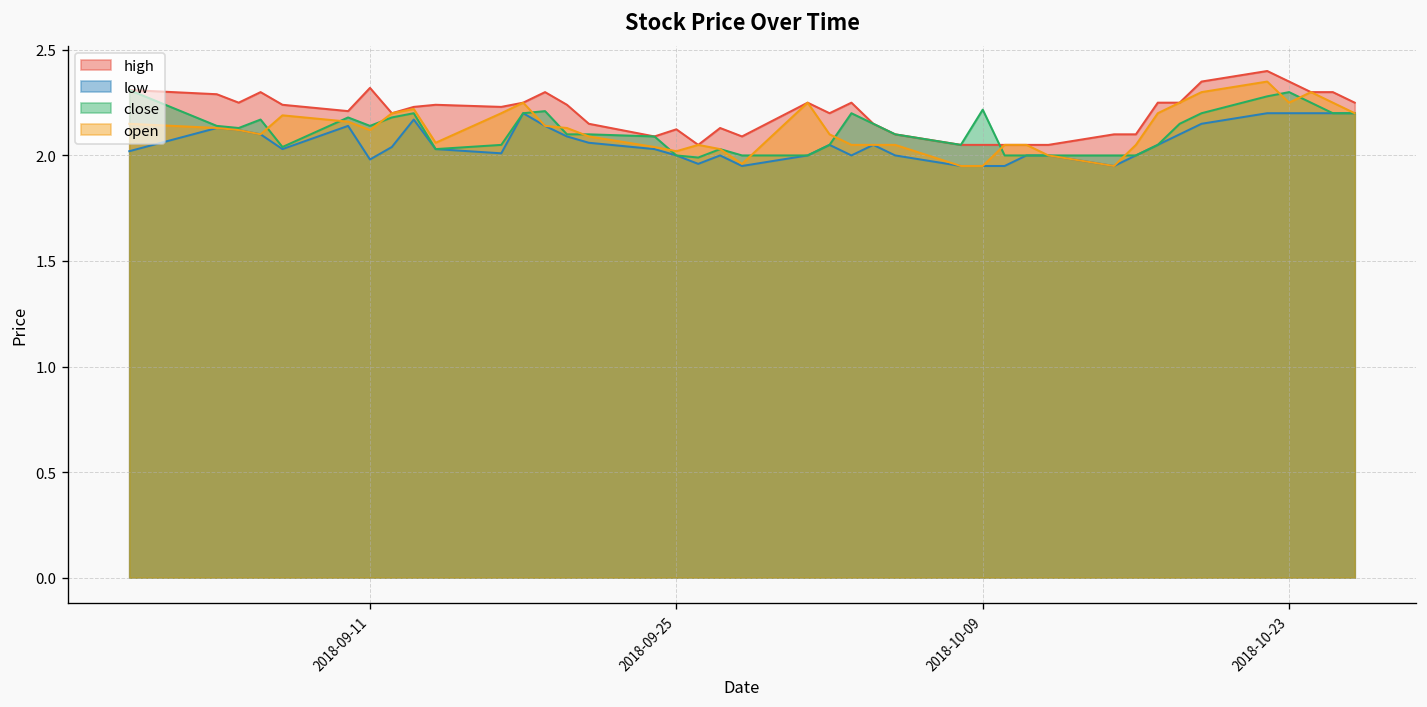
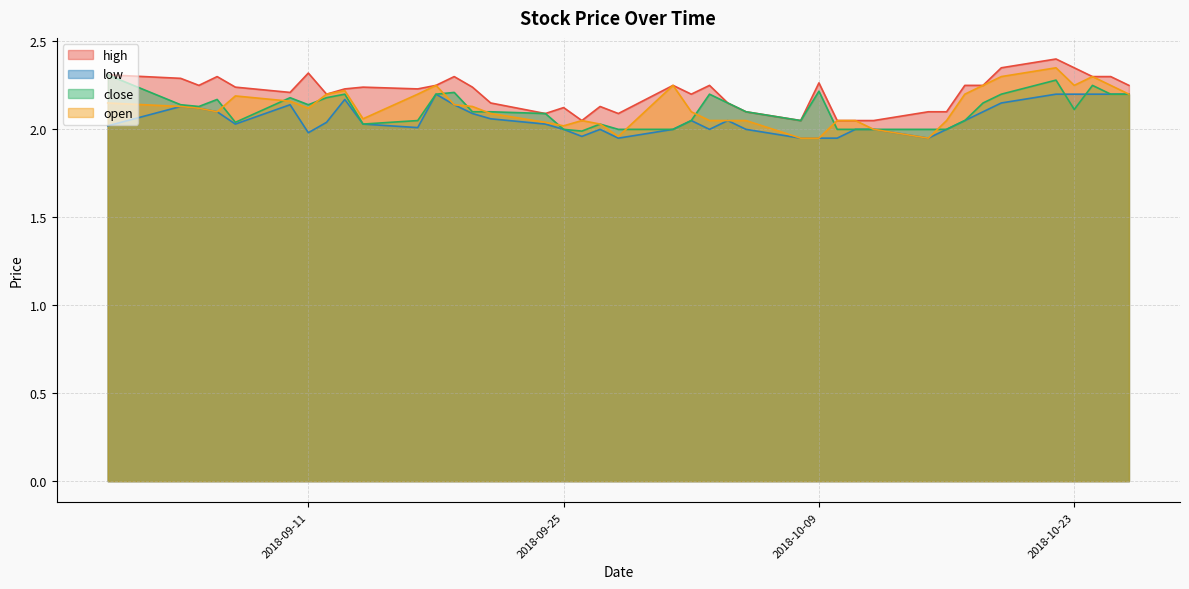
  {
    "high": {
      "2018-09-11": 2.32,
      "2018-09-25": 2.12,
-     "2018-10-09": 2.05,
+     "2018-10-09": 2.26,
      "2018-10-23": 2.35
    },
    "low": {
      "2018-09-11": 1.98,
      "2018-10-23": 2.20
    },
    "close": {
      "2018-09-11": 2.14,
      "2018-10-09": 2.22,
-     "2018-10-23": 2.30
+     "2018-10-23": 2.11
    },
    "open": {
      "2018-09-11": 2.12,
      "2018-09-25": 2.02,
      "2018-10-23": 2.25
    }
  }
